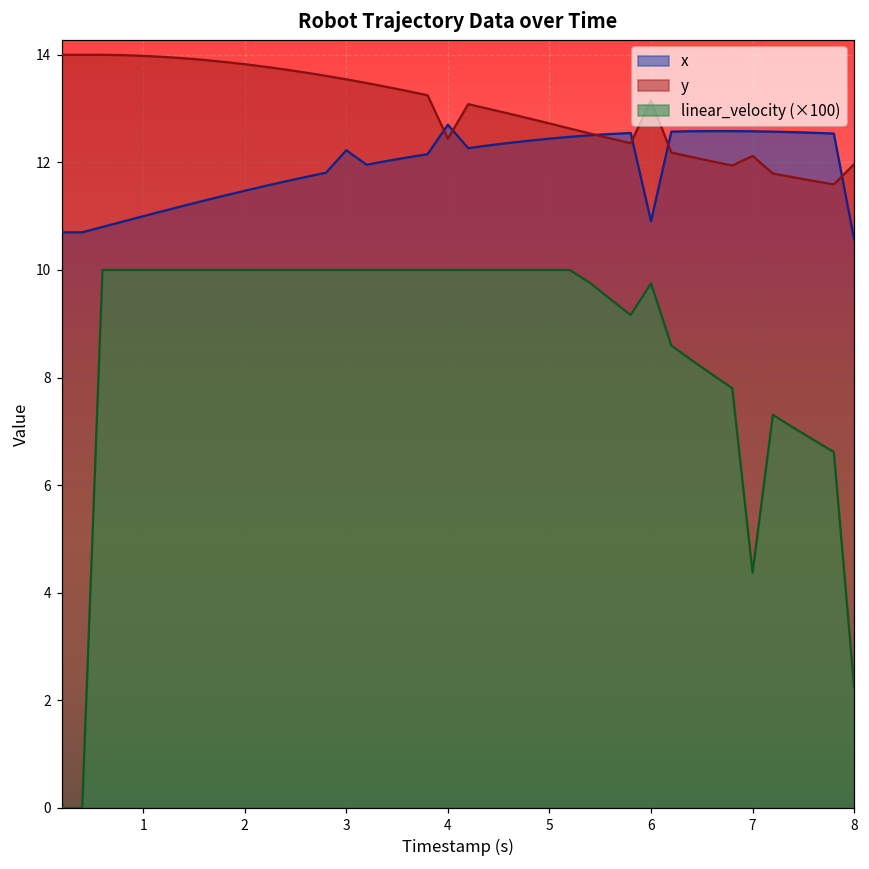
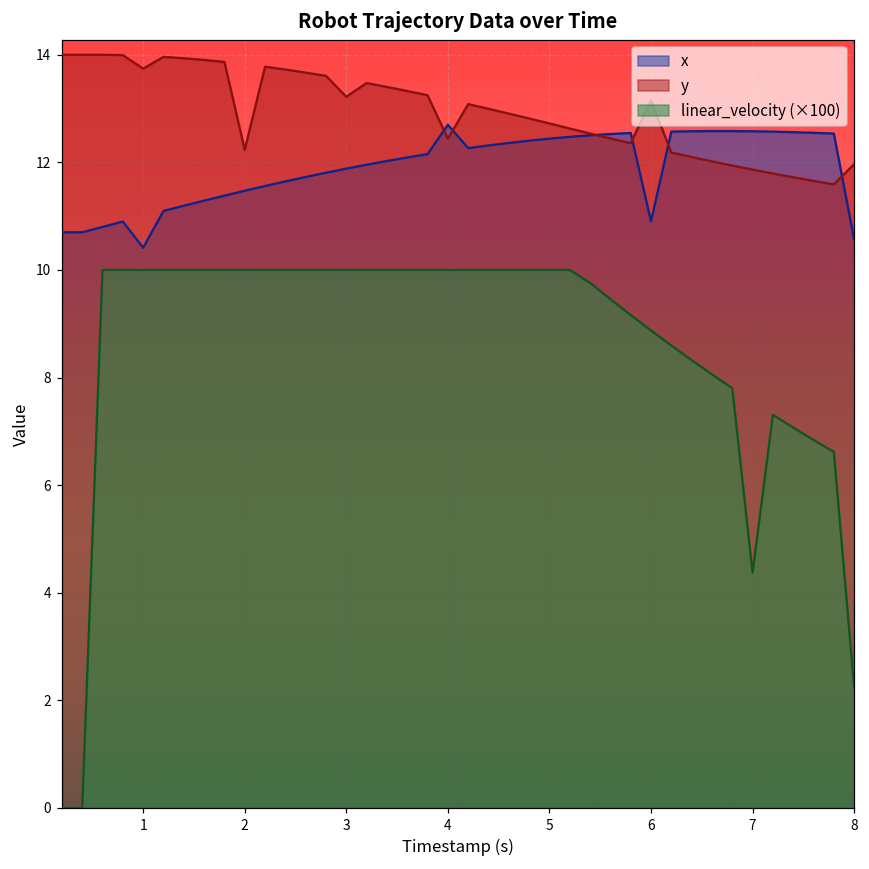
  {
    "x": {
-     "1": 11.0,
+     "1": 10.4,
      "2": 11.5,
-     "3": 12.2,
+     "3": 11.9,
      "4": 12.7,
      "5": 12.4,
      "6": 10.9,
      "7": 12.6,
      "8": 10.6
    },
    "y": {
-     "1": 14.0,
-     "2": 13.8,
-     "3": 13.5,
+     "1": 13.7,
+     "2": 12.2,
+     "3": 13.2,
      "4": 12.4,
      "5": 12.7,
-     "7": 12.1,
+     "7": 11.9,
      "8": 12.0
    },
    "linear_velocity (×100)": {
      "1": 10.0,
      "2": 10.0,
      "3": 10.0,
      "4": 10.0,
      "5": 10.0,
-     "6": 9.8,
+     "6": 8.9,
      "7": 4.4,
      "8": 2.2
    }
  }
